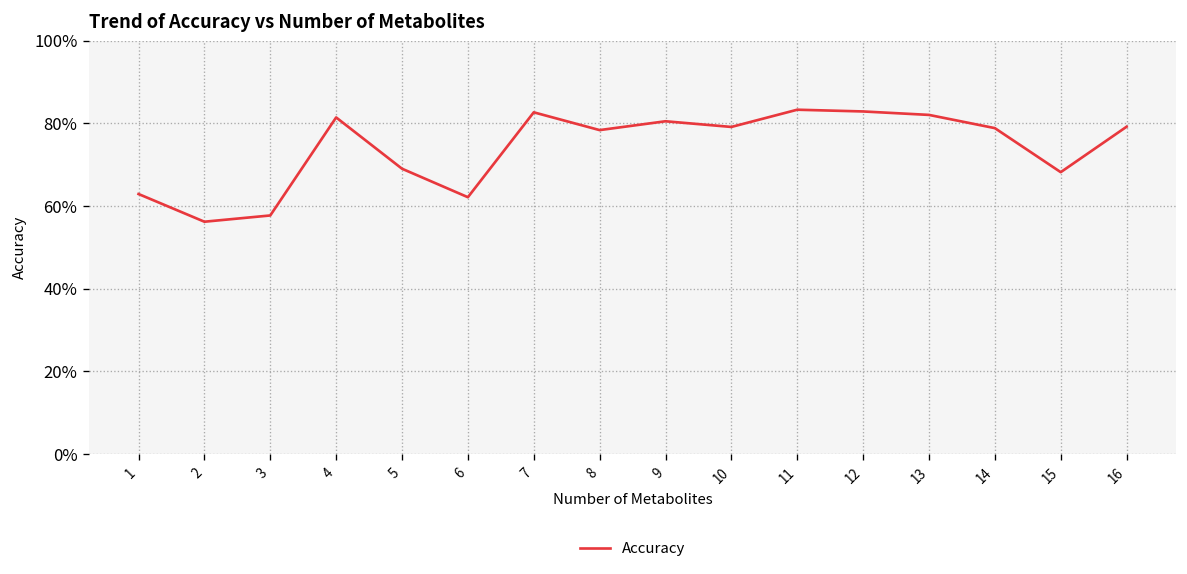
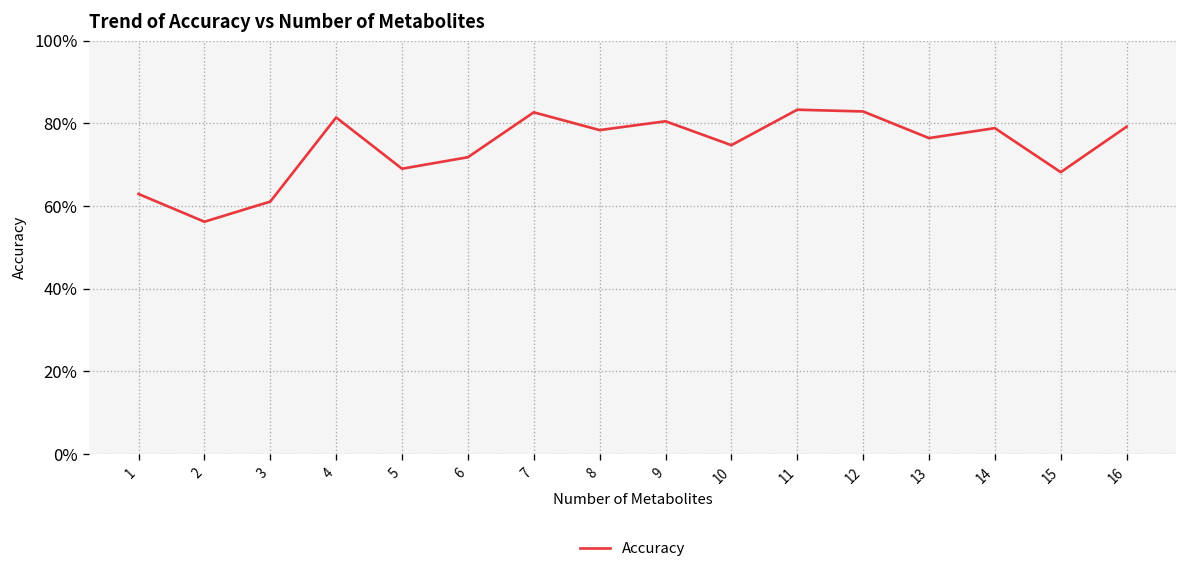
  {
    "1": "63%",
    "2": "56%",
-   "3": "58%",
+   "3": "61%",
    "4": "81%",
    "5": "69%",
-   "6": "62%",
+   "6": "72%",
    "7": "83%",
    "8": "78%",
    "9": "80%",
-   "10": "79%",
+   "10": "75%",
    "11": "83%",
    "12": "83%",
-   "13": "82%",
+   "13": "76%",
    "14": "79%",
    "15": "68%",
    "16": "79%"
  }
